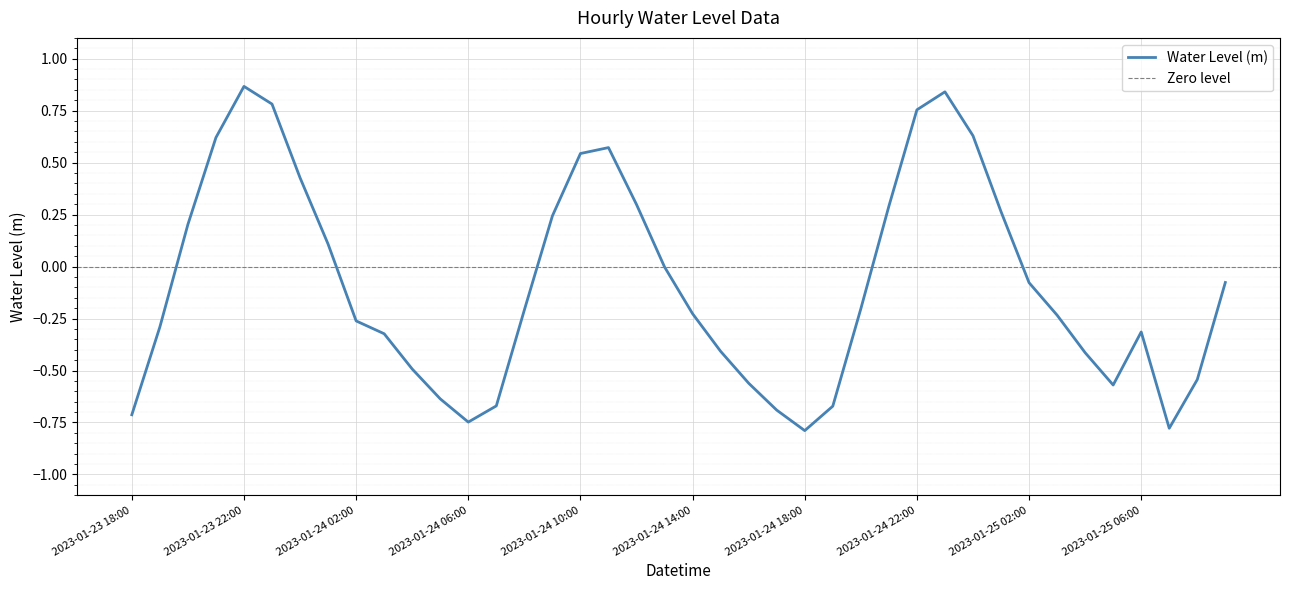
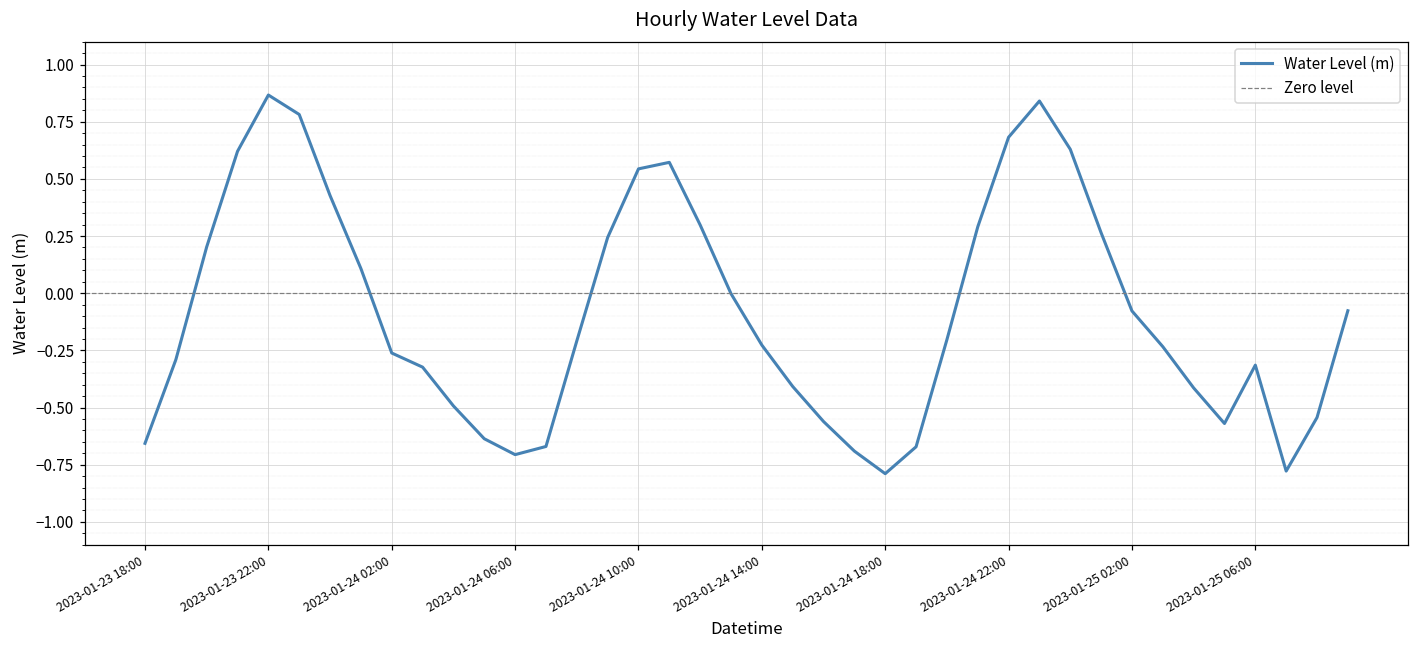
  {
-   "2023-01-23 18:00": -0.71,
+   "2023-01-23 18:00": -0.66,
    "2023-01-23 22:00": 0.87,
    "2023-01-24 02:00": -0.26,
-   "2023-01-24 06:00": -0.75,
+   "2023-01-24 06:00": -0.71,
    "2023-01-24 10:00": 0.54,
    "2023-01-24 14:00": -0.23,
    "2023-01-24 18:00": -0.79,
-   "2023-01-24 22:00": 0.75,
+   "2023-01-24 22:00": 0.68,
    "2023-01-25 02:00": -0.08,
    "2023-01-25 06:00": -0.31
  }
